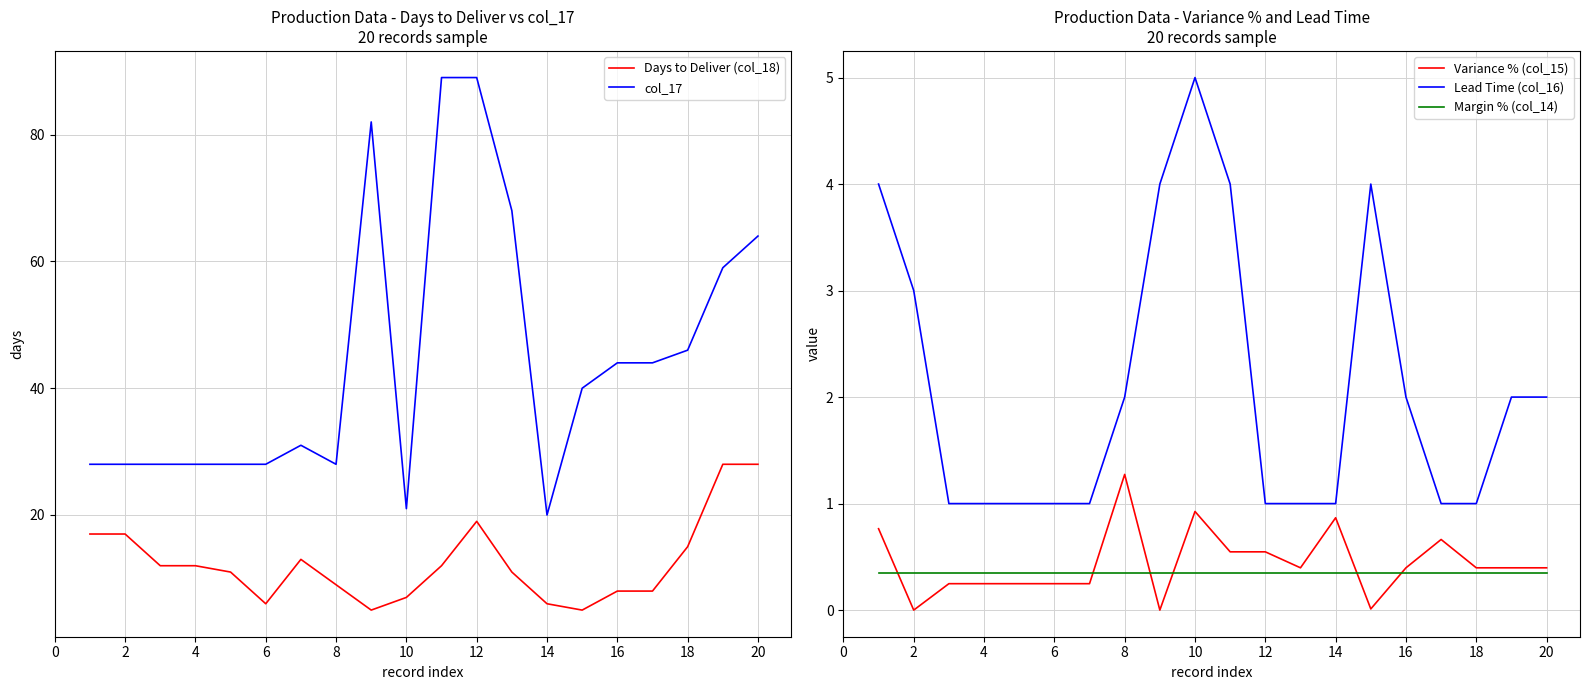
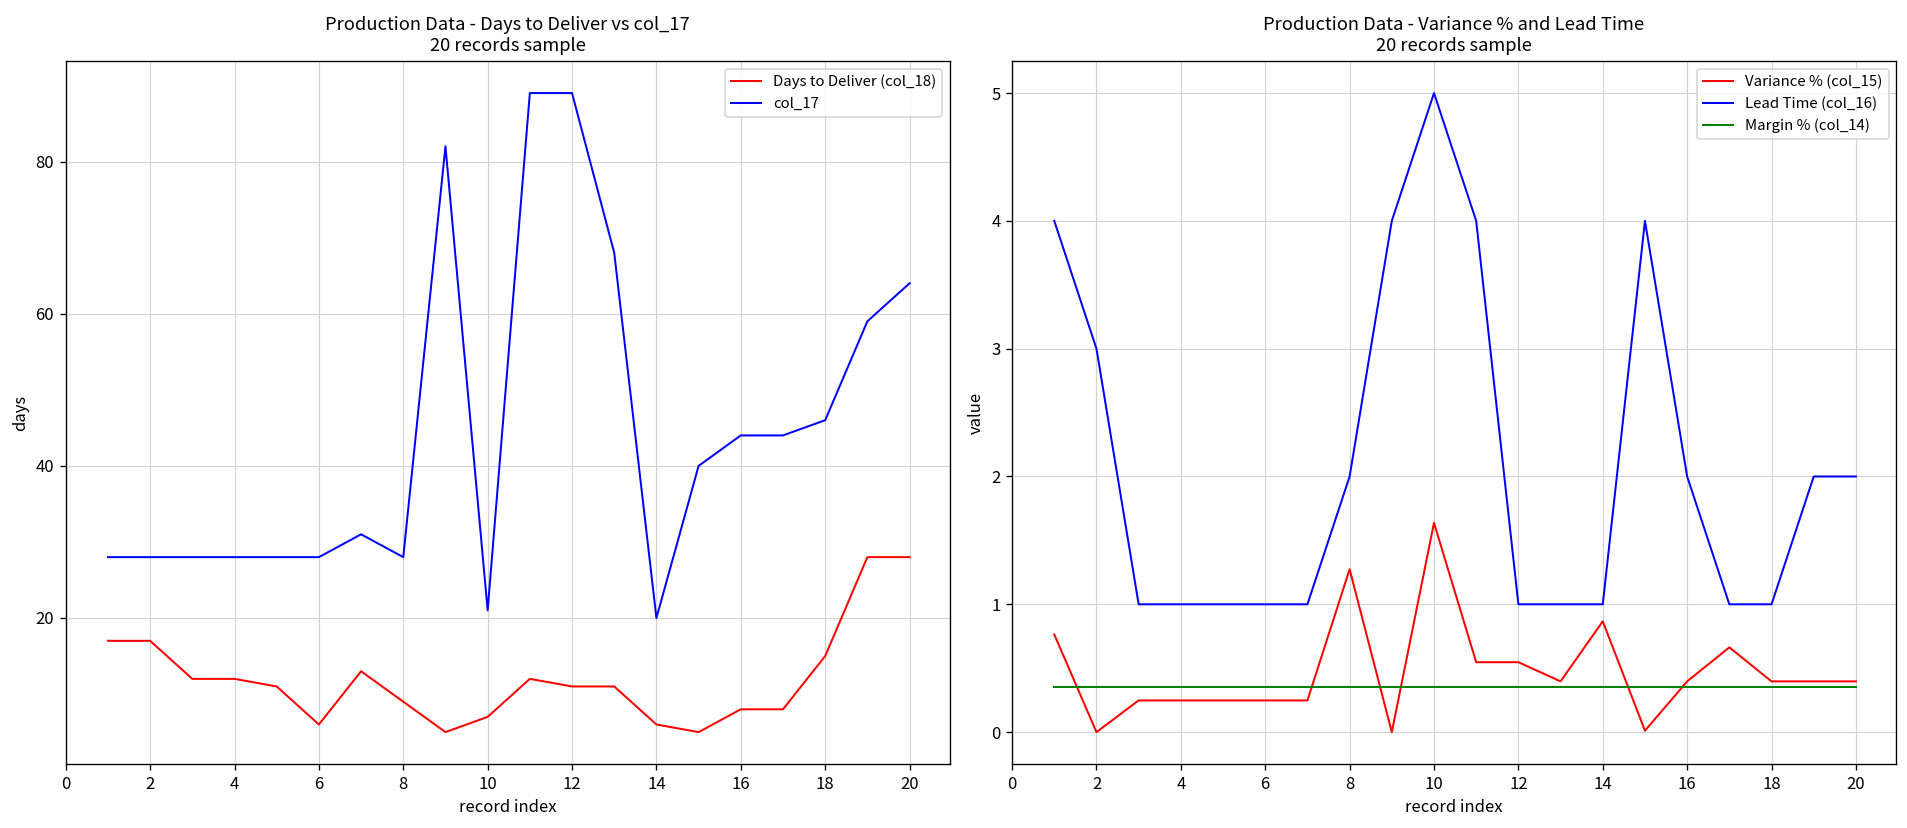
  {
    "Production Data - Days to Deliver vs col_17 20 records sample": {
      "Days to Deliver (col_18)": {
        "2": 17,
        "4": 12,
        "6": 6,
        "8": 9,
        "10": 7,
-       "12": 19,
+       "12": 11,
        "14": 6,
        "16": 8,
        "18": 15,
        "20": 28
      },
      "col_17": {
        "2": 28,
        "4": 28,
        "6": 28,
        "8": 28,
        "10": 21,
        "12": 89,
        "14": 20,
        "16": 44,
        "18": 46,
        "20": 64
      }
    },
    "Production Data - Variance % and Lead Time 20 records sample": {
      "Variance % (col_15)": {
        "2": 0.00,
        "4": 0.25,
        "6": 0.25,
        "8": 1.27,
-       "10": 0.93,
+       "10": 1.64,
        "12": 0.55,
        "14": 0.87,
        "16": 0.40,
        "18": 0.40,
        "20": 0.40
      },
      "Lead Time (col_16)": {
        "2": 3.00,
        "4": 1.00,
        "6": 1.00,
        "8": 2.00,
        "10": 5.00,
        "12": 1.00,
        "14": 1.00,
        "16": 2.00,
        "18": 1.00,
        "20": 2.00
      },
      "Margin % (col_14)": {
        "2": 0.35,
        "4": 0.35,
        "6": 0.35,
        "8": 0.35,
        "10": 0.35,
        "12": 0.35,
        "14": 0.35,
        "16": 0.35,
        "18": 0.35,
        "20": 0.35
      }
    }
  }
